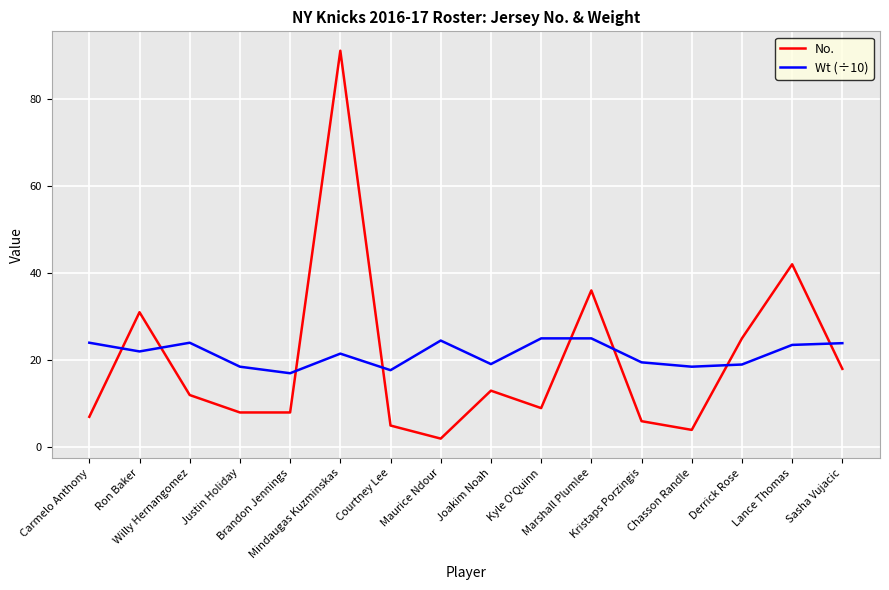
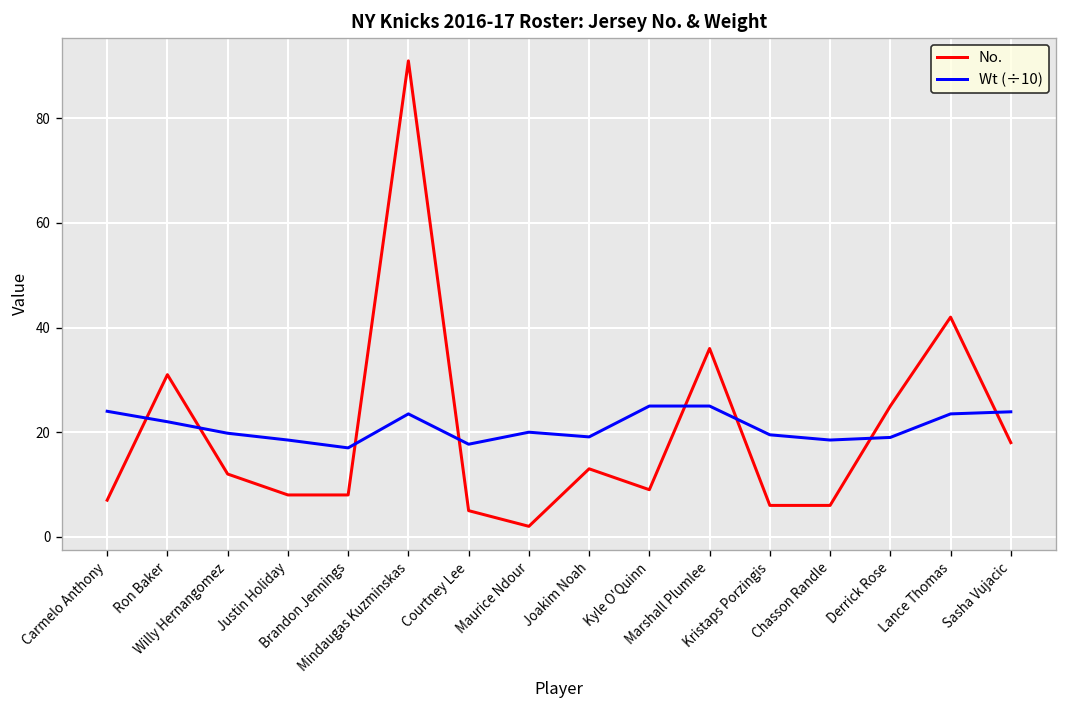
  {
    "No.": {
      "Carmelo Anthony": 7,
      "Ron Baker": 31,
      "Willy Hernangomez": 12,
      "Justin Holiday": 8,
      "Brandon Jennings": 8,
      "Mindaugas Kuzminskas": 91,
      "Courtney Lee": 5,
      "Maurice Ndour": 2,
      "Joakim Noah": 13,
      "Kyle O'Quinn": 9,
      "Marshall Plumlee": 36,
      "Kristaps Porzingis": 6,
-     "Chasson Randle": 4,
+     "Chasson Randle": 6,
      "Derrick Rose": 25,
      "Lance Thomas": 42,
      "Sasha Vujacic": 18
    },
    "Wt (÷10)": {
      "Carmelo Anthony": 24,
      "Ron Baker": 22,
-     "Willy Hernangomez": 24,
+     "Willy Hernangomez": 20,
      "Justin Holiday": 19,
      "Brandon Jennings": 17,
-     "Mindaugas Kuzminskas": 22,
+     "Mindaugas Kuzminskas": 24,
      "Courtney Lee": 18,
-     "Maurice Ndour": 25,
+     "Maurice Ndour": 20,
      "Joakim Noah": 19,
      "Kyle O'Quinn": 25,
      "Marshall Plumlee": 25,
      "Kristaps Porzingis": 20,
      "Chasson Randle": 19,
      "Derrick Rose": 19,
      "Lance Thomas": 24,
      "Sasha Vujacic": 24
    }
  }
